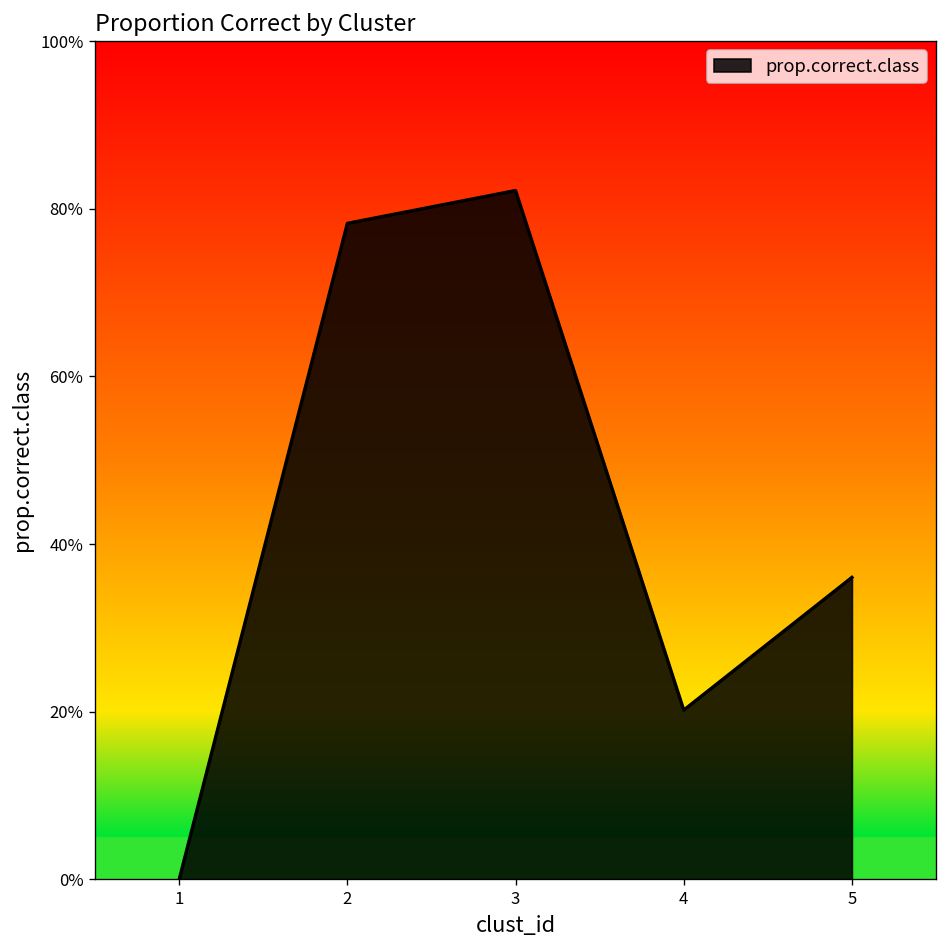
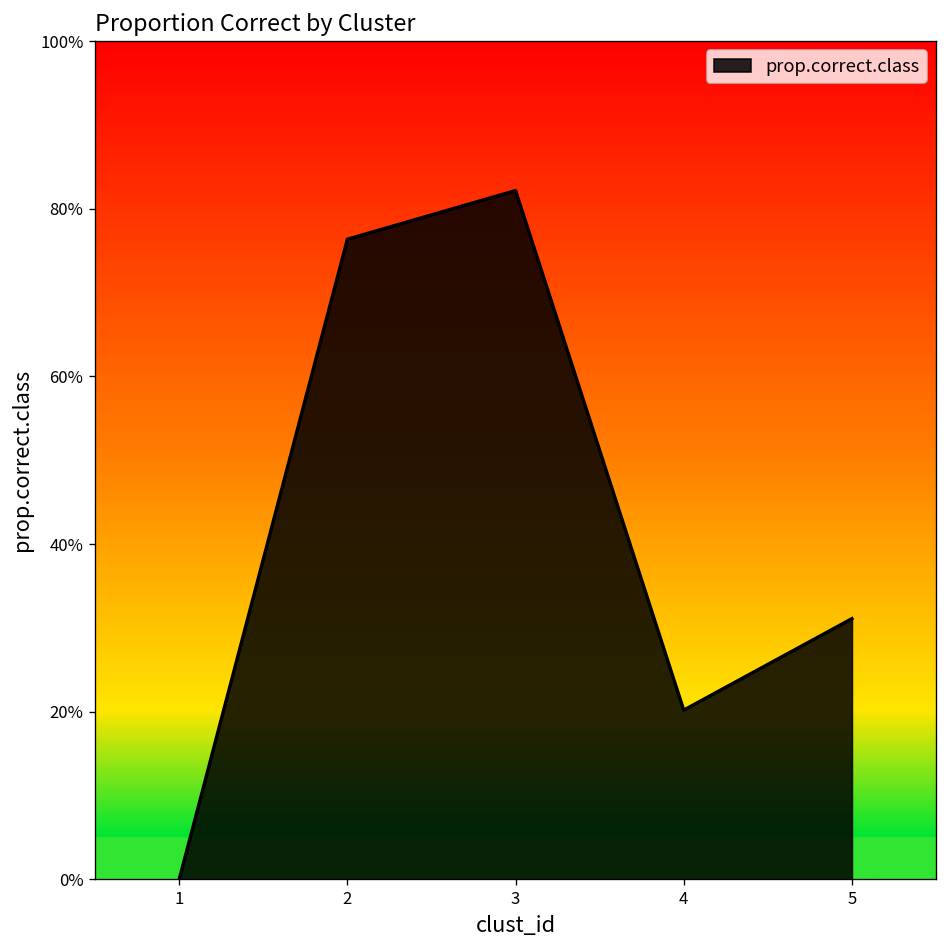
  {
    "1": "0%",
-   "2": "78%",
+   "2": "76%",
    "3": "82%",
    "4": "20%",
-   "5": "36%"
+   "5": "31%"
  }
